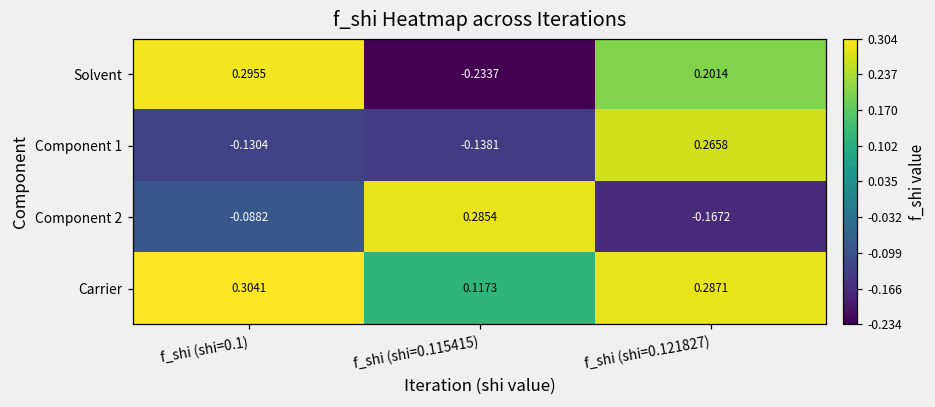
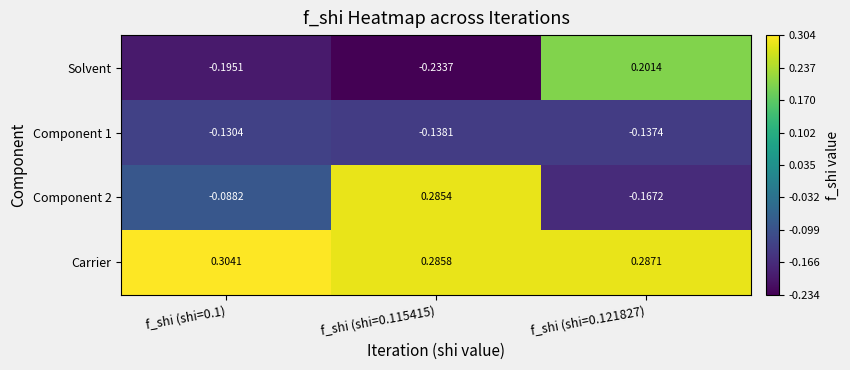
  {
    "Solvent": {
-     "f_shi (shi=0.1)": 0.2955,
+     "f_shi (shi=0.1)": -0.1951,
      "f_shi (shi=0.115415)": -0.2337,
      "f_shi (shi=0.121827)": 0.2014
    },
    "Component 1": {
      "f_shi (shi=0.1)": -0.1304,
      "f_shi (shi=0.115415)": -0.1381,
-     "f_shi (shi=0.121827)": 0.2658
+     "f_shi (shi=0.121827)": -0.1374
    },
    "Component 2": {
      "f_shi (shi=0.1)": -0.0882,
      "f_shi (shi=0.115415)": 0.2854,
      "f_shi (shi=0.121827)": -0.1672
    },
    "Carrier": {
      "f_shi (shi=0.1)": 0.3041,
-     "f_shi (shi=0.115415)": 0.1173,
+     "f_shi (shi=0.115415)": 0.2858,
      "f_shi (shi=0.121827)": 0.2871
    }
  }
